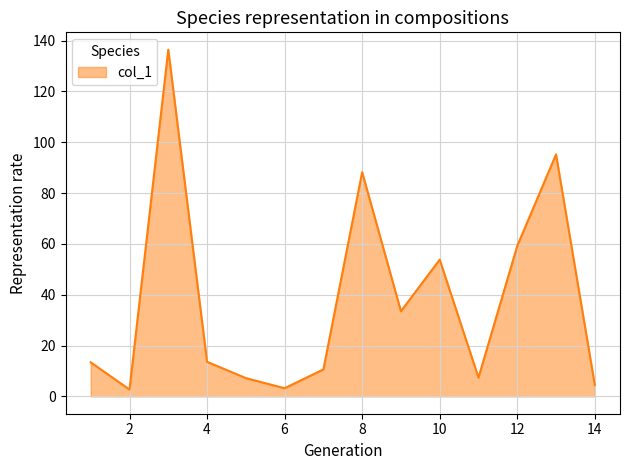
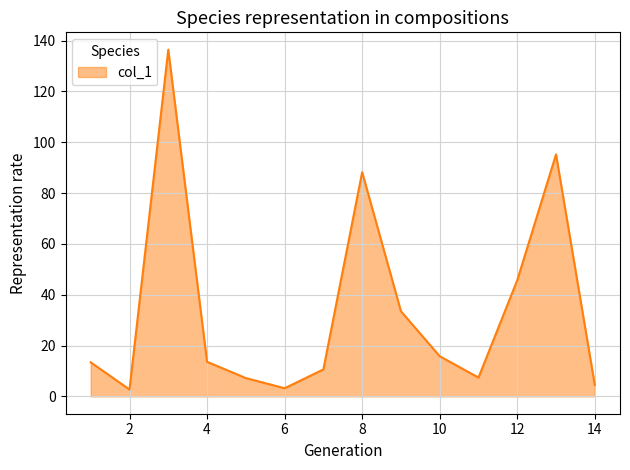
  {
    "2": 3,
    "4": 14,
    "6": 3,
    "8": 88,
-   "10": 54,
-   "12": 59,
+   "10": 16,
+   "12": 46,
    "14": 5
  }
